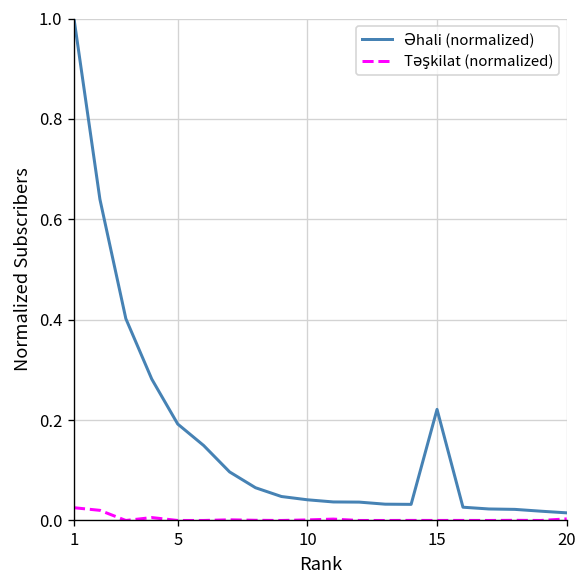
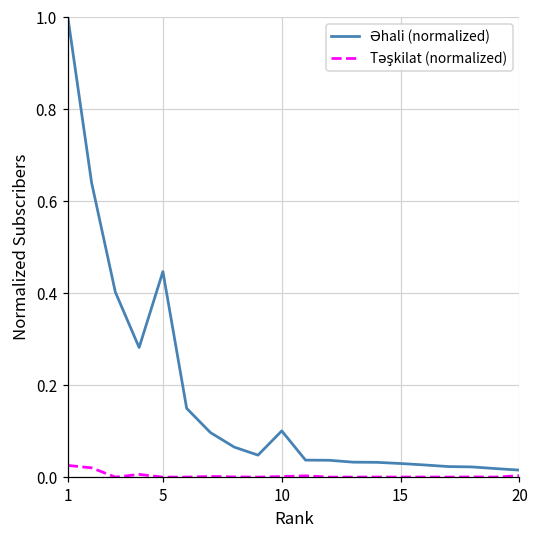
  {
    "Əhali (normalized)": {
      "1": 1.00,
-     "5": 0.19,
-     "10": 0.04,
-     "15": 0.22,
+     "5": 0.45,
+     "10": 0.10,
+     "15": 0.03,
      "20": 0.02
    },
    "Təşkilat (normalized)": {
      "1": 0.03,
      "5": 0.00,
      "10": 0.00,
      "15": 0.00,
      "20": 0.00
    }
  }
